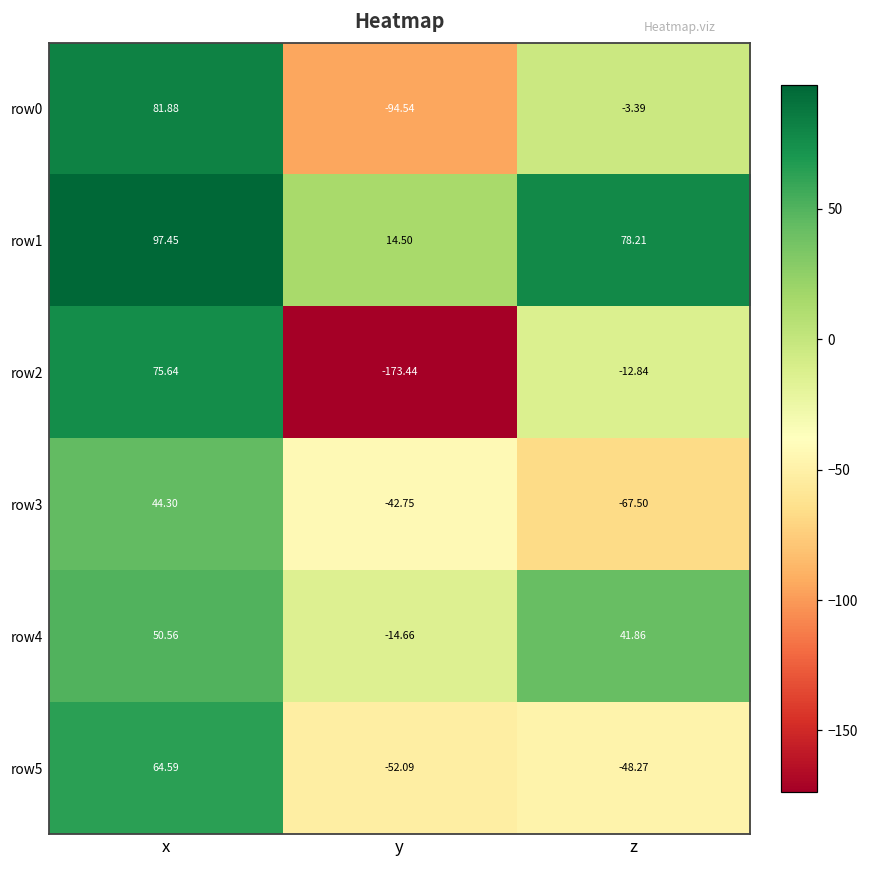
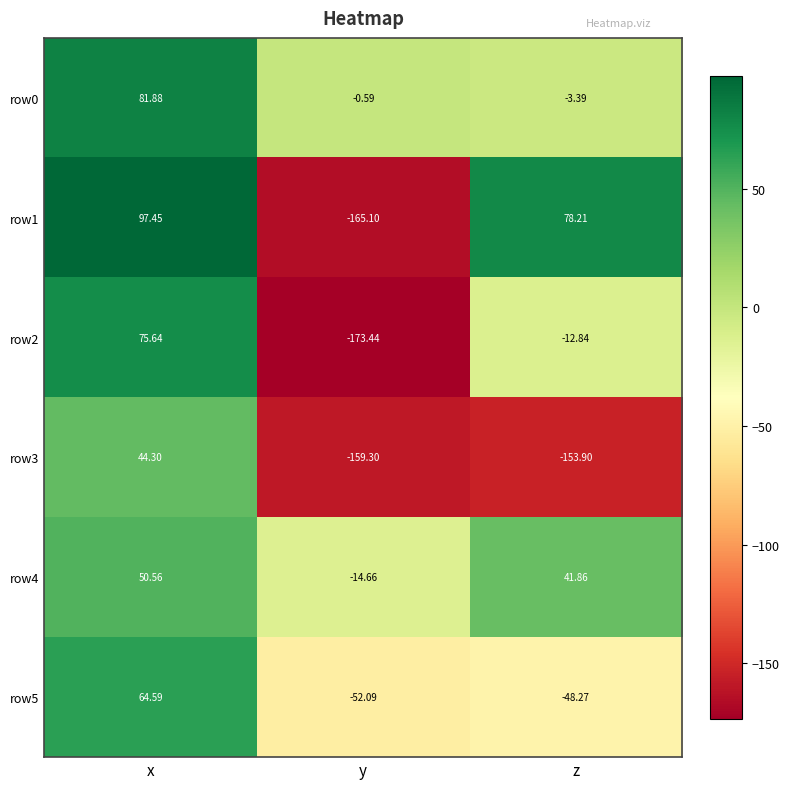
  {
    "row0": {
      "x": 81.88,
-     "y": -94.54,
+     "y": -0.59,
      "z": -3.39
    },
    "row1": {
      "x": 97.45,
-     "y": 14.50,
+     "y": -165.10,
      "z": 78.21
    },
    "row2": {
      "x": 75.64,
      "y": -173.44,
      "z": -12.84
    },
    "row3": {
      "x": 44.30,
-     "y": -42.75,
-     "z": -67.50
+     "y": -159.30,
+     "z": -153.90
    },
    "row4": {
      "x": 50.56,
      "y": -14.66,
      "z": 41.86
    },
    "row5": {
      "x": 64.59,
      "y": -52.09,
      "z": -48.27
    }
  }
